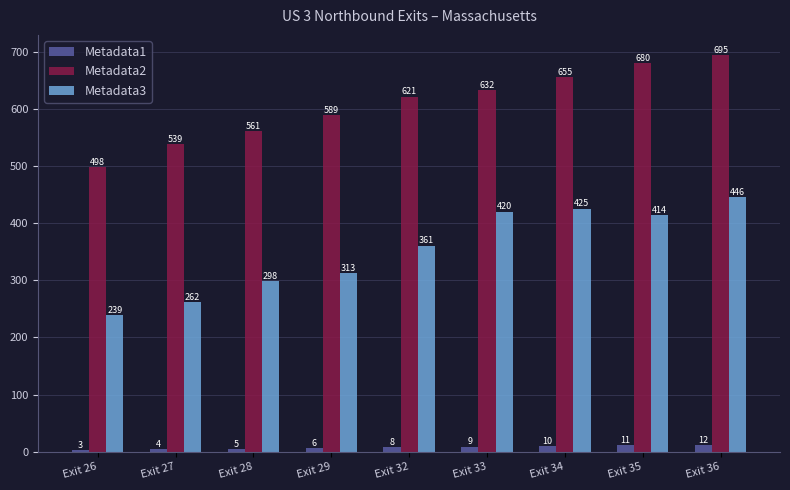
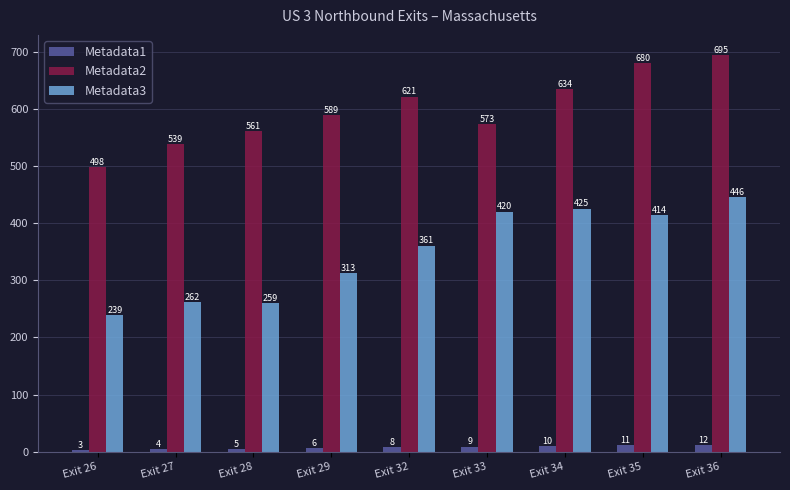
  {
    "Metadata1": {
      "Exit 26": 3,
      "Exit 27": 4,
      "Exit 28": 5,
      "Exit 29": 6,
      "Exit 32": 8,
      "Exit 33": 9,
      "Exit 34": 10,
      "Exit 35": 11,
      "Exit 36": 12
    },
    "Metadata2": {
      "Exit 26": 498,
      "Exit 27": 539,
      "Exit 28": 561,
      "Exit 29": 589,
      "Exit 32": 621,
-     "Exit 33": 632,
-     "Exit 34": 655,
+     "Exit 33": 573,
+     "Exit 34": 634,
      "Exit 35": 680,
      "Exit 36": 695
    },
    "Metadata3": {
      "Exit 26": 239,
      "Exit 27": 262,
-     "Exit 28": 298,
+     "Exit 28": 259,
      "Exit 29": 313,
      "Exit 32": 361,
      "Exit 33": 420,
      "Exit 34": 425,
      "Exit 35": 414,
      "Exit 36": 446
    }
  }
